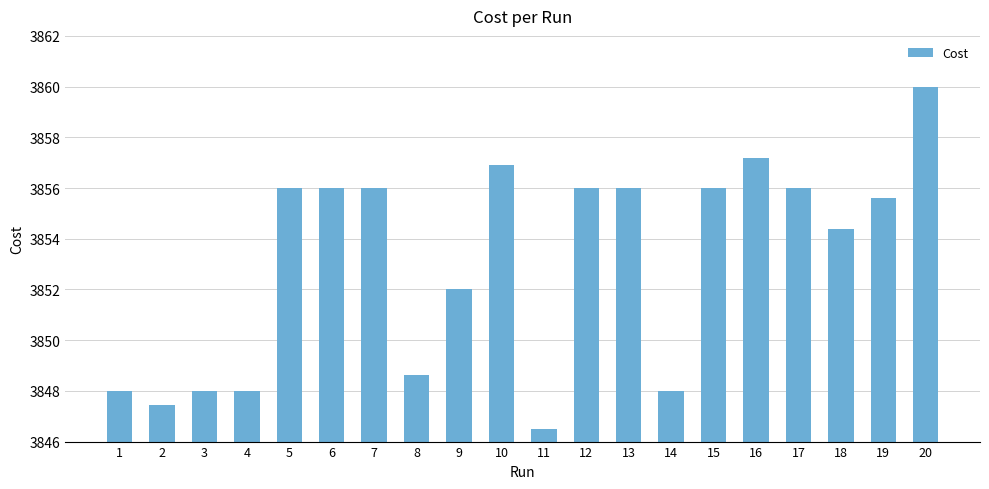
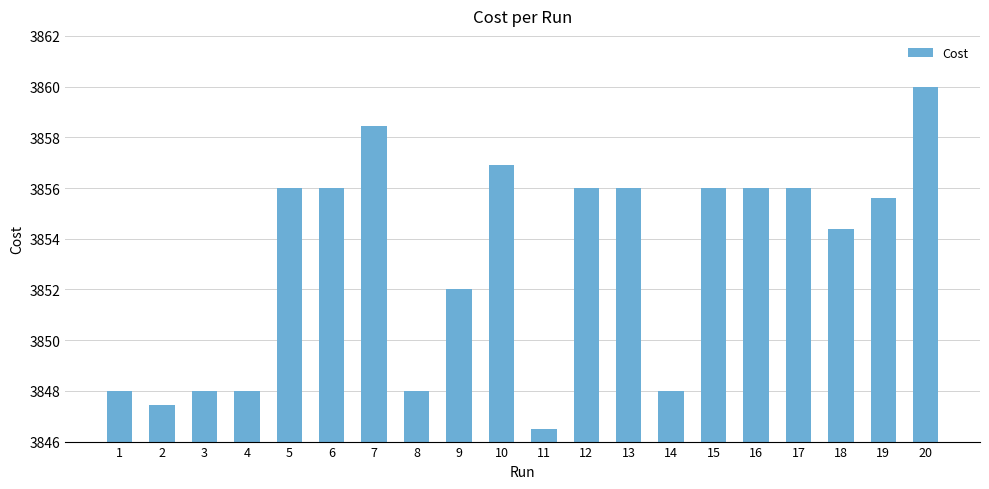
  {
    "1": 3848.0,
    "2": 3847.5,
    "3": 3848.0,
    "4": 3848.0,
    "5": 3856.0,
    "6": 3856.0,
-   "7": 3856.0,
-   "8": 3848.6,
+   "7": 3858.5,
+   "8": 3848.0,
    "9": 3852.0,
    "10": 3856.9,
    "11": 3846.5,
    "12": 3856.0,
    "13": 3856.0,
    "14": 3848.0,
    "15": 3856.0,
-   "16": 3857.2,
+   "16": 3856.0,
    "17": 3856.0,
    "18": 3854.4,
    "19": 3855.6,
    "20": 3860.0
  }
